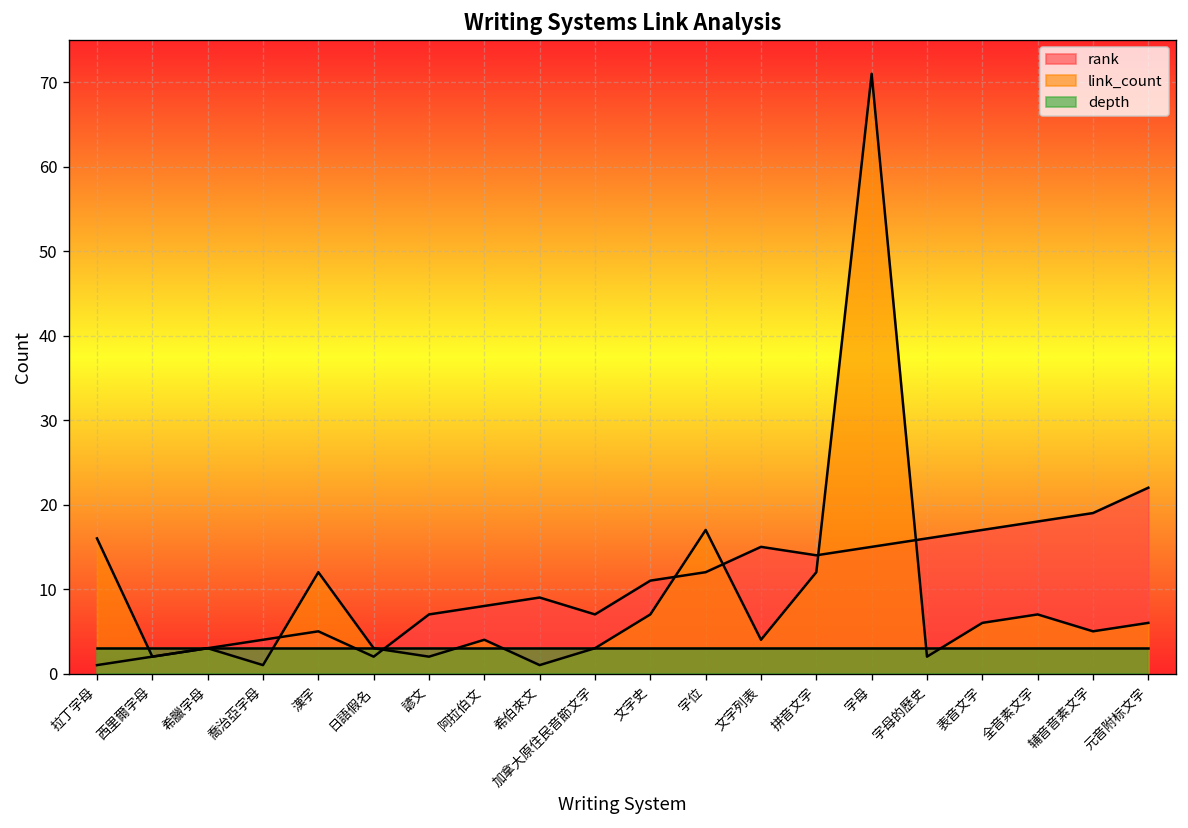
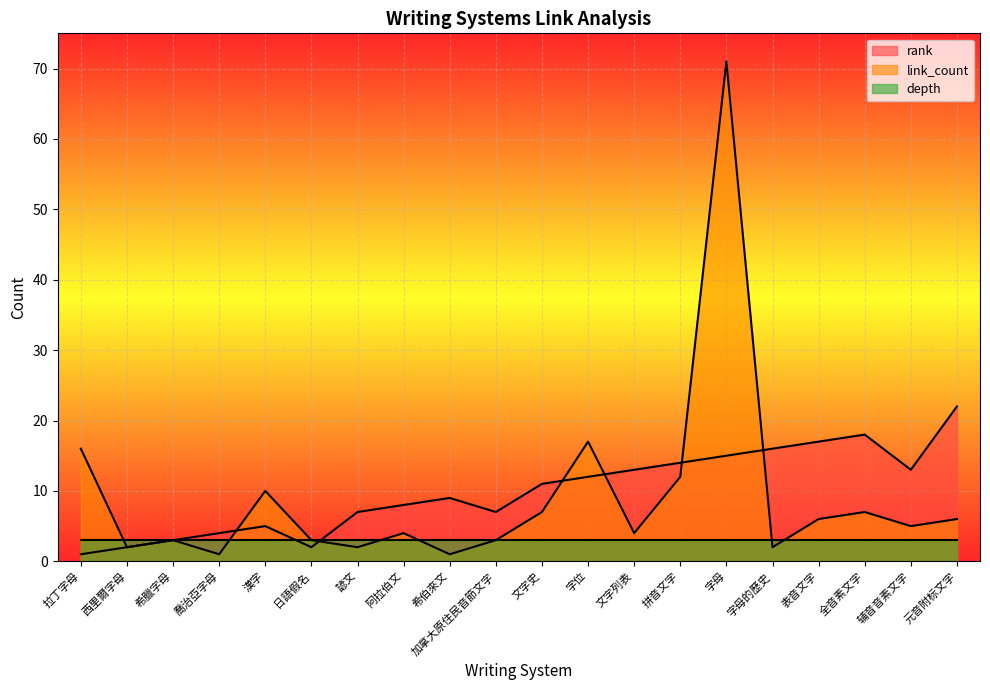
  {
    "rank": {
      "拉丁字母": 1,
      "喬治亞字母": 4,
      "漢字": 5,
      "日語假名": 2,
      "諺文": 7,
      "阿拉伯文": 8,
      "希伯來文": 9,
      "加拿大原住民音節文字": 7,
      "文字史": 11,
      "字位": 12,
-     "文字列表": 15,
+     "文字列表": 13,
      "拼音文字": 14,
      "字母": 15,
      "字母的歷史": 16,
      "表音文字": 17,
      "全音素文字": 18,
-     "辅音音素文字": 19,
+     "辅音音素文字": 13,
      "元音附标文字": 22
    },
    "link_count": {
      "拉丁字母": 16,
      "喬治亞字母": 1,
-     "漢字": 12,
+     "漢字": 10,
      "諺文": 2,
      "阿拉伯文": 4,
      "希伯來文": 1,
      "文字史": 7,
      "字位": 17,
      "文字列表": 4,
      "拼音文字": 12,
      "字母": 71,
      "字母的歷史": 2,
      "表音文字": 6,
      "全音素文字": 7,
      "辅音音素文字": 5,
      "元音附标文字": 6
    },
    "depth": {
      "拉丁字母": 3,
      "西里爾字母": 3,
      "喬治亞字母": 3,
      "漢字": 3,
      "諺文": 3,
      "阿拉伯文": 3,
      "希伯來文": 3,
      "文字史": 3,
      "字位": 3,
      "文字列表": 3,
      "拼音文字": 3,
      "字母": 3,
      "字母的歷史": 3,
      "表音文字": 3,
      "全音素文字": 3,
      "辅音音素文字": 3,
      "元音附标文字": 3
    }
  }
